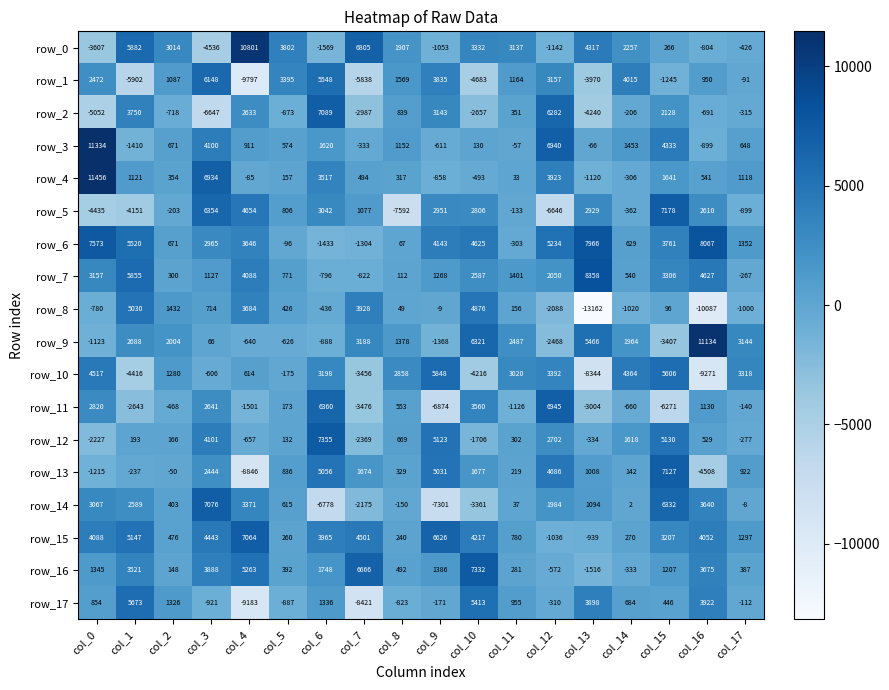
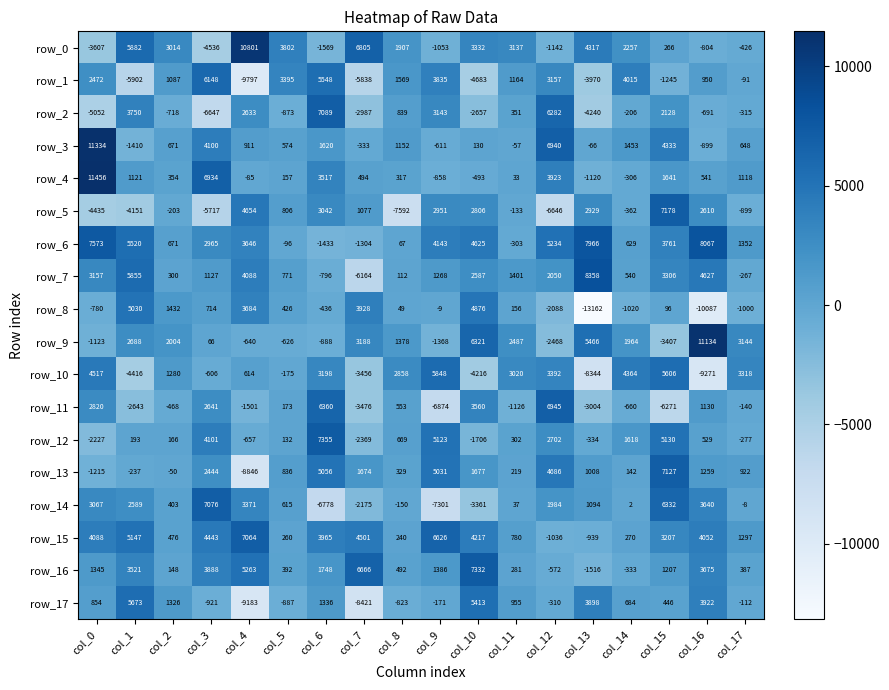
  {
    "row_5": {
      "col_0": -4435,
      "col_1": -4151,
      "col_2": -203,
-     "col_3": 6354,
+     "col_3": -5717,
      "col_4": 4654,
      "col_5": 806,
      "col_6": 3042,
      "col_7": 1077,
      "col_8": -7592,
      "col_9": 2951,
      "col_10": 2806,
      "col_11": -133,
      "col_12": -6646,
      "col_13": 2929,
      "col_14": -362,
      "col_15": 7178,
      "col_16": 2610,
      "col_17": -899
    },
    "row_7": {
      "col_0": 3157,
      "col_1": 5855,
      "col_2": 300,
      "col_3": 1127,
      "col_4": 4088,
      "col_5": 771,
      "col_6": -796,
-     "col_7": -822,
+     "col_7": -6164,
      "col_8": 112,
      "col_9": 1268,
      "col_10": 2587,
      "col_11": 1401,
      "col_12": 2050,
      "col_13": 8358,
      "col_14": 540,
      "col_15": 3306,
      "col_16": 4627,
      "col_17": -267
    },
    "row_13": {
      "col_0": -1215,
      "col_1": -237,
      "col_2": -50,
      "col_3": 2444,
      "col_4": -8846,
      "col_5": 836,
      "col_6": 5056,
      "col_7": 1674,
      "col_8": 329,
      "col_9": 5031,
      "col_10": 1677,
      "col_11": 219,
      "col_12": 4686,
      "col_13": 1008,
      "col_14": 142,
      "col_15": 7127,
-     "col_16": -4508,
+     "col_16": 1259,
      "col_17": 922
    }
  }
